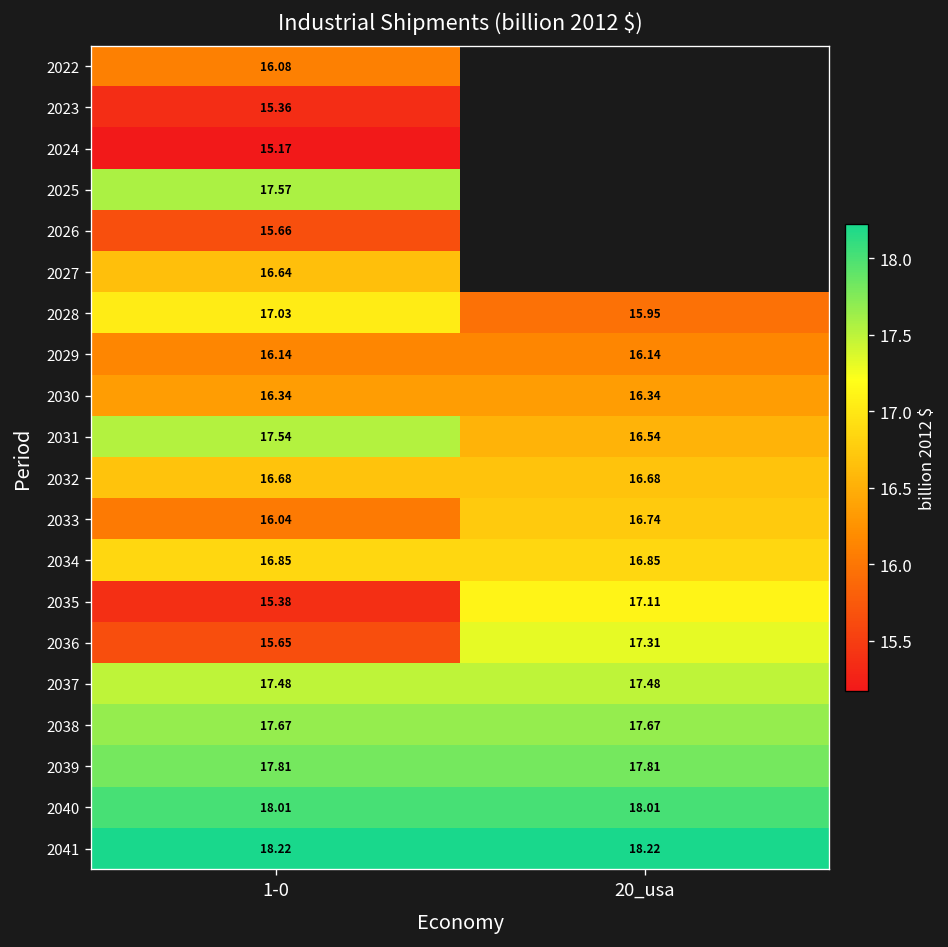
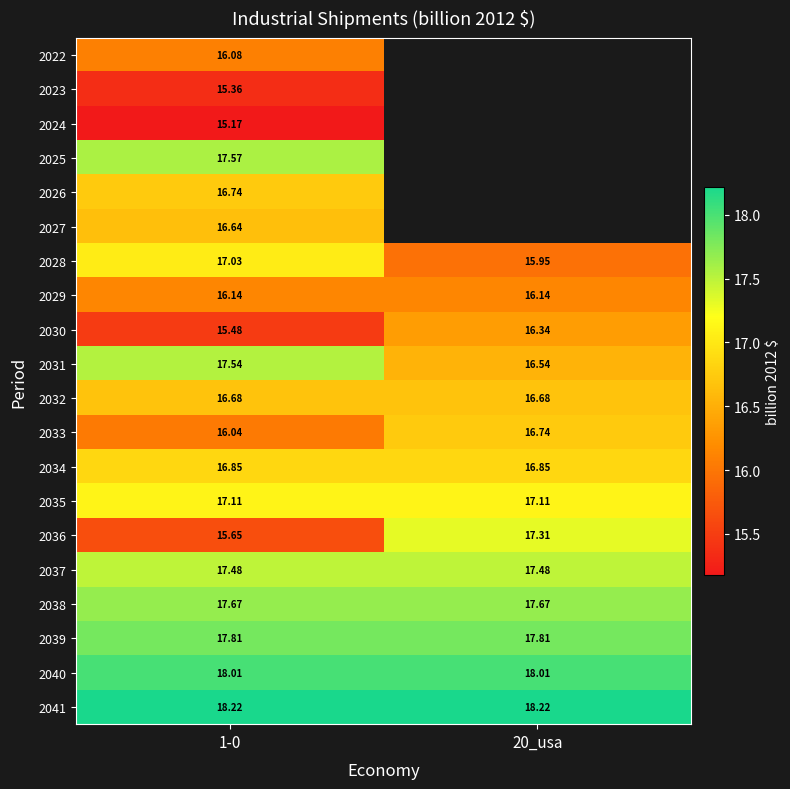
  {
    "2022": {
      "1-0": 16.08
    },
    "2023": {
      "1-0": 15.36
    },
    "2024": {
      "1-0": 15.17
    },
    "2025": {
      "1-0": 17.57
    },
    "2026": {
-     "1-0": 15.66
+     "1-0": 16.74
    },
    "2027": {
      "1-0": 16.64
    },
    "2028": {
      "1-0": 17.03,
      "20_usa": 15.95
    },
    "2029": {
      "1-0": 16.14,
      "20_usa": 16.14
    },
    "2030": {
-     "1-0": 16.34,
+     "1-0": 15.48,
      "20_usa": 16.34
    },
    "2031": {
      "1-0": 17.54,
      "20_usa": 16.54
    },
    "2032": {
      "1-0": 16.68,
      "20_usa": 16.68
    },
    "2033": {
      "1-0": 16.04,
      "20_usa": 16.74
    },
    "2034": {
      "1-0": 16.85,
      "20_usa": 16.85
    },
    "2035": {
-     "1-0": 15.38,
+     "1-0": 17.11,
      "20_usa": 17.11
    },
    "2036": {
      "1-0": 15.65,
      "20_usa": 17.31
    },
    "2037": {
      "1-0": 17.48,
      "20_usa": 17.48
    },
    "2038": {
      "1-0": 17.67,
      "20_usa": 17.67
    },
    "2039": {
      "1-0": 17.81,
      "20_usa": 17.81
    },
    "2040": {
      "1-0": 18.01,
      "20_usa": 18.01
    },
    "2041": {
      "1-0": 18.22,
      "20_usa": 18.22
    }
  }
